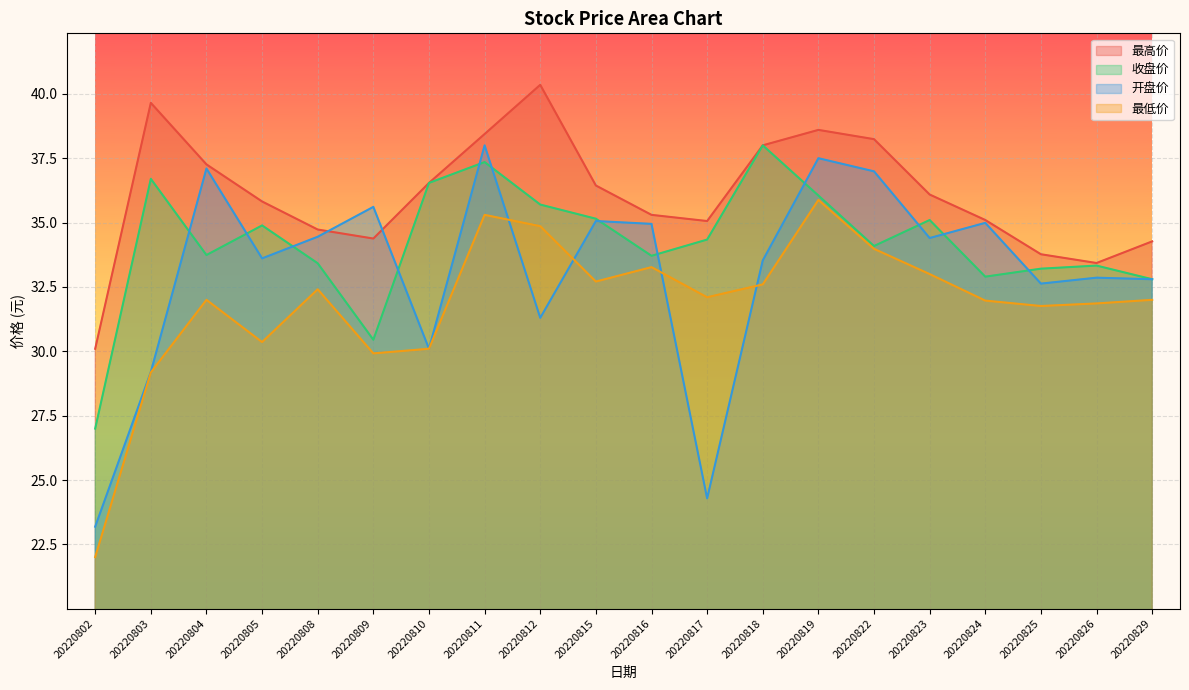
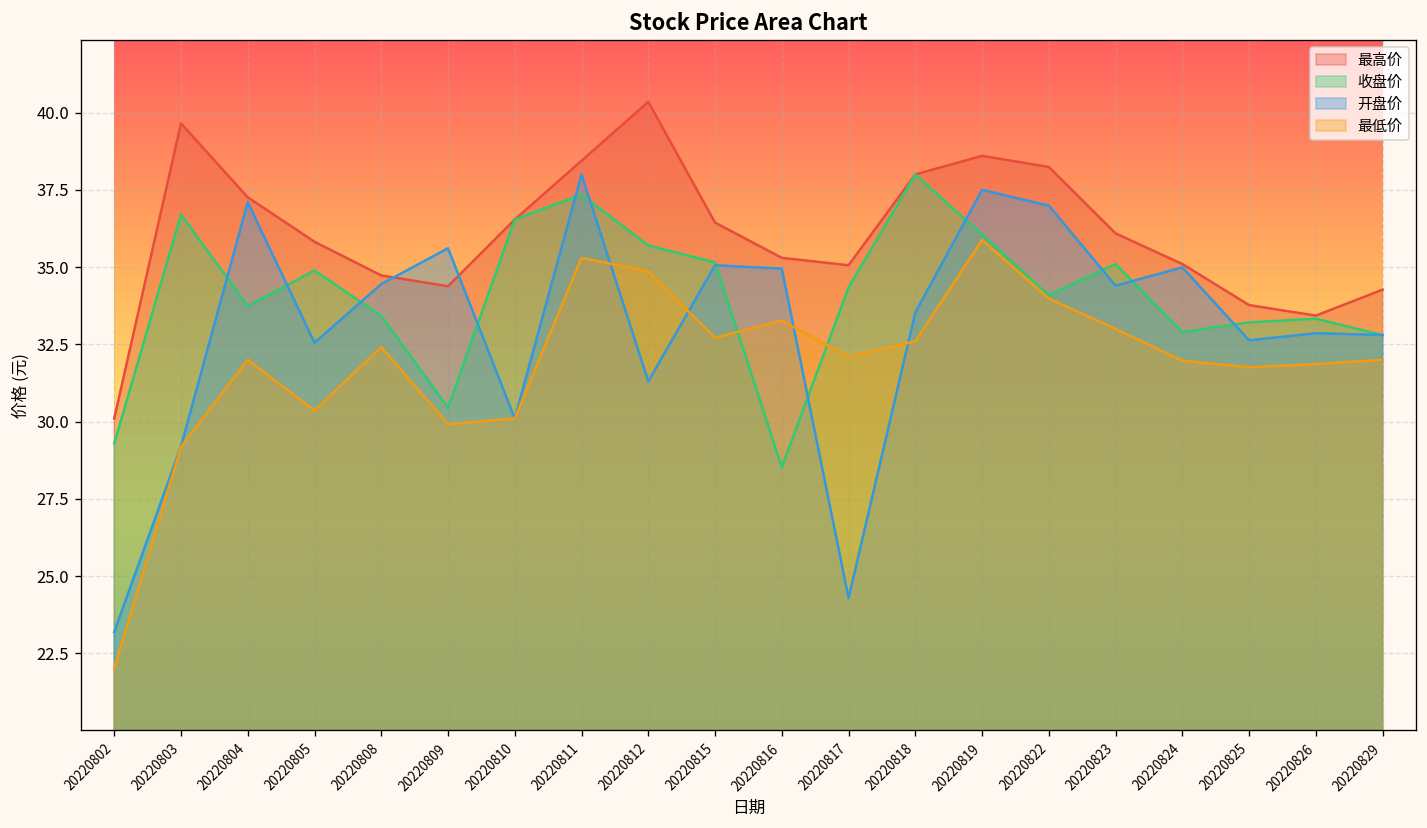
  {
    "收盘价": {
-     "20220802": 27.0,
+     "20220802": 29.3,
      "20220803": 36.7,
      "20220804": 33.7,
      "20220805": 34.9,
      "20220808": 33.4,
      "20220809": 30.5,
      "20220811": 37.4,
      "20220812": 35.7,
-     "20220816": 33.7,
+     "20220816": 28.5,
      "20220817": 34.3,
      "20220819": 36.1,
      "20220822": 34.1,
      "20220823": 35.1,
      "20220824": 32.9,
      "20220825": 33.2,
      "20220826": 33.3
    },
    "开盘价": {
      "20220802": 23.2,
      "20220804": 37.1,
-     "20220805": 33.6,
+     "20220805": 32.6,
      "20220808": 34.5,
      "20220809": 35.6,
      "20220811": 38.0,
      "20220812": 31.3,
      "20220816": 35.0,
      "20220817": 24.3,
      "20220818": 33.5,
      "20220819": 37.5,
      "20220822": 37.0,
      "20220823": 34.4,
      "20220824": 35.0,
      "20220825": 32.6,
      "20220826": 32.9
    }
  }
